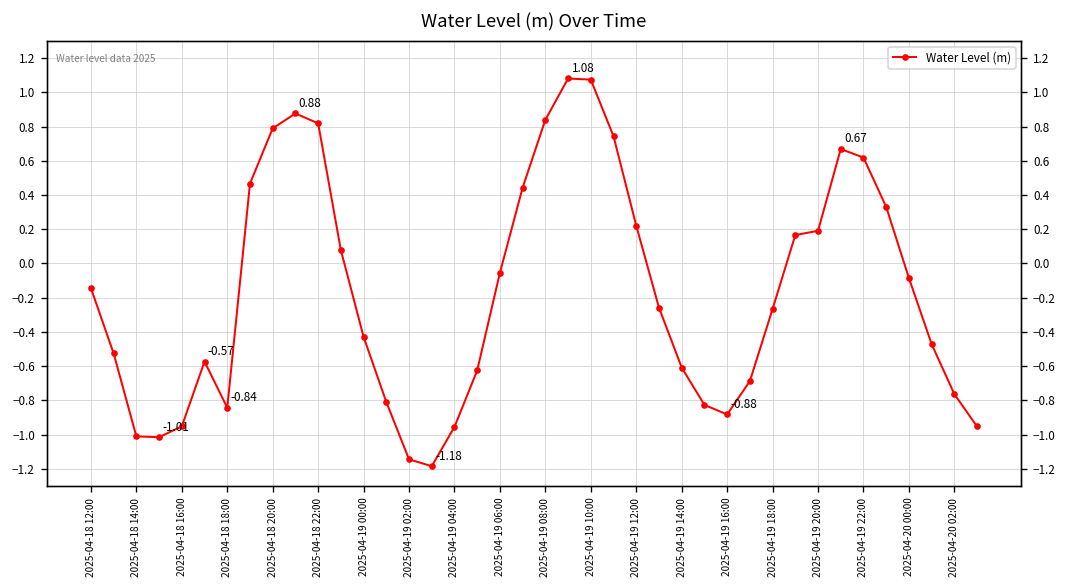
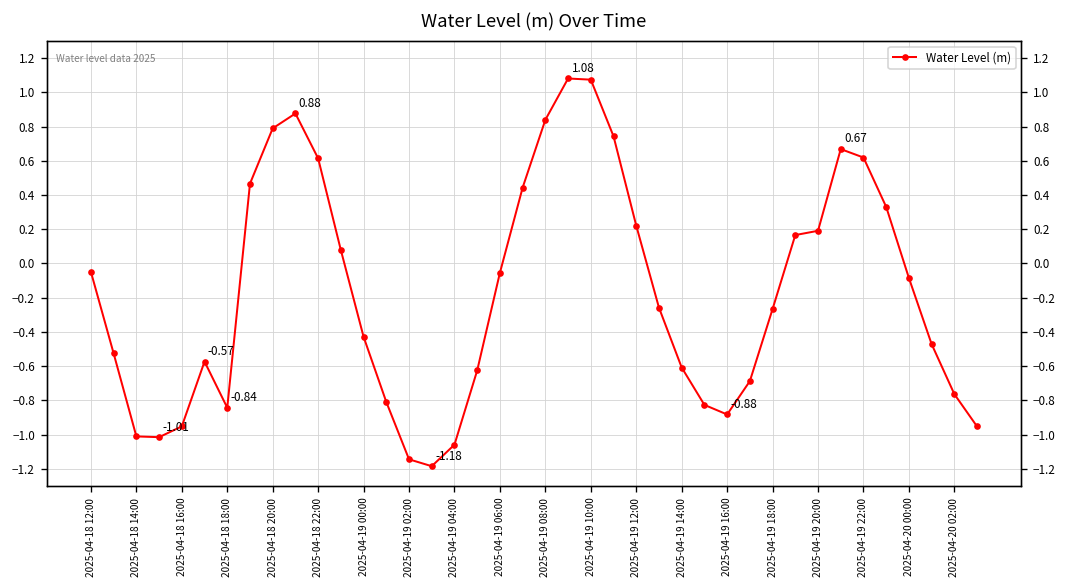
  {
-   "2025-04-18 12:00": -0.14,
+   "2025-04-18 12:00": -0.05,
    "2025-04-18 20:00": 0.79,
-   "2025-04-18 22:00": 0.82,
+   "2025-04-18 22:00": 0.61,
    "2025-04-19 00:00": -0.43,
    "2025-04-19 02:00": -1.14,
-   "2025-04-19 04:00": -0.95,
+   "2025-04-19 04:00": -1.06,
    "2025-04-19 06:00": -0.05,
    "2025-04-19 08:00": 0.84,
    "2025-04-19 12:00": 0.22,
    "2025-04-19 14:00": -0.61,
    "2025-04-19 18:00": -0.27,
    "2025-04-19 20:00": 0.19,
    "2025-04-19 22:00": 0.62,
    "2025-04-20 00:00": -0.08,
    "2025-04-20 02:00": -0.76
  }
